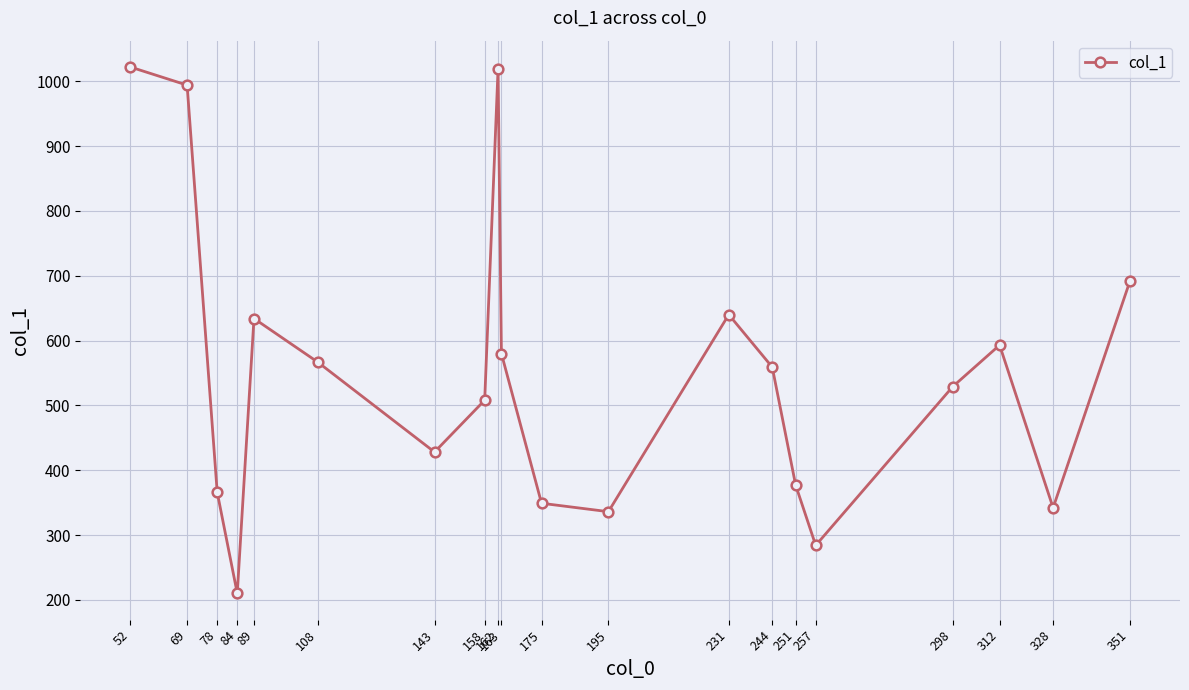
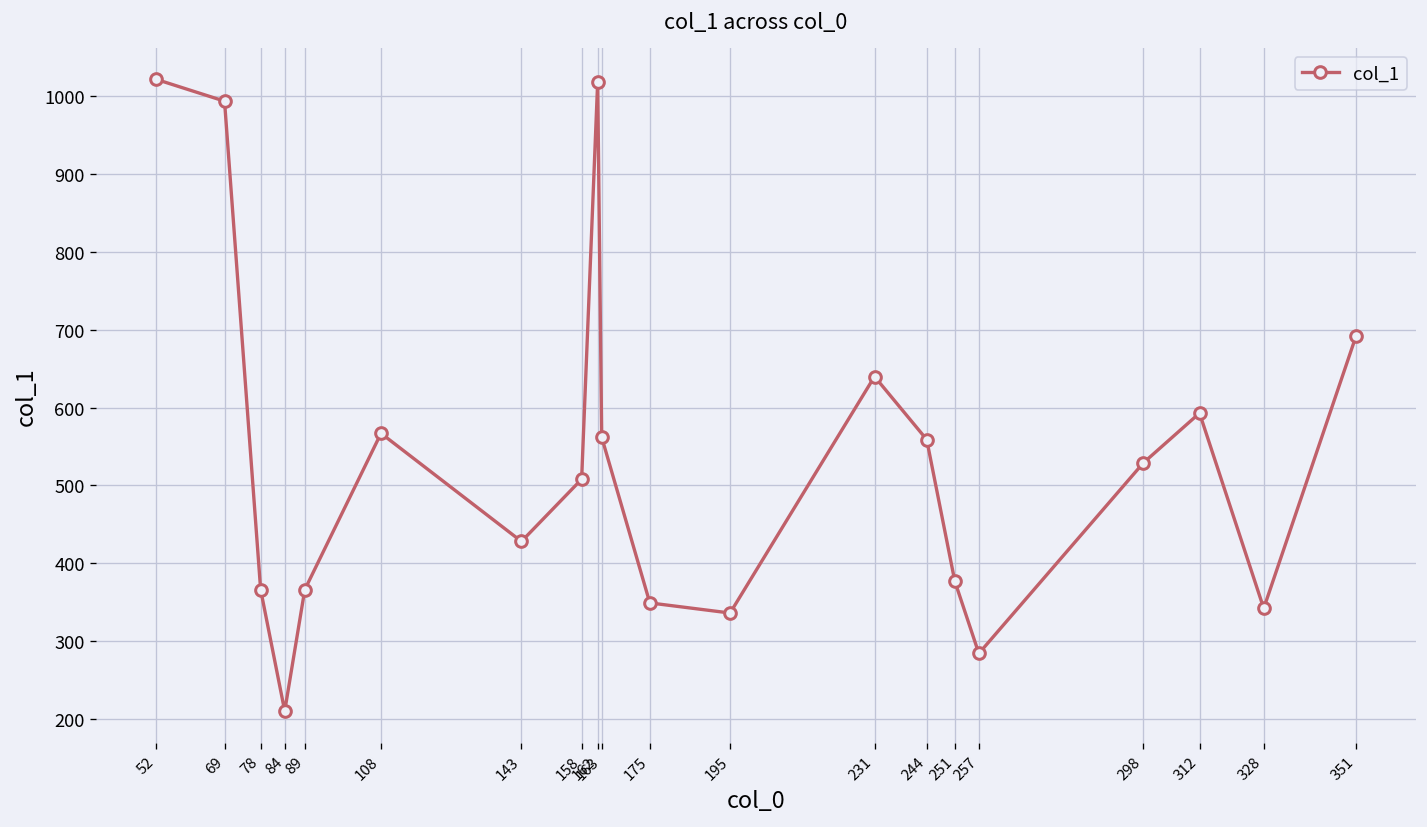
  {
    "52": 1020,
    "69": 990,
    "78": 370,
    "84": 210,
-   "89": 630,
+   "89": 370,
    "108": 570,
    "143": 430,
    "158": 510,
    "162": 1020,
-   "163": 580,
+   "163": 560,
    "175": 350,
    "195": 340,
    "231": 640,
    "244": 560,
    "251": 380,
    "257": 280,
    "298": 530,
    "312": 590,
    "328": 340,
    "351": 690
  }
